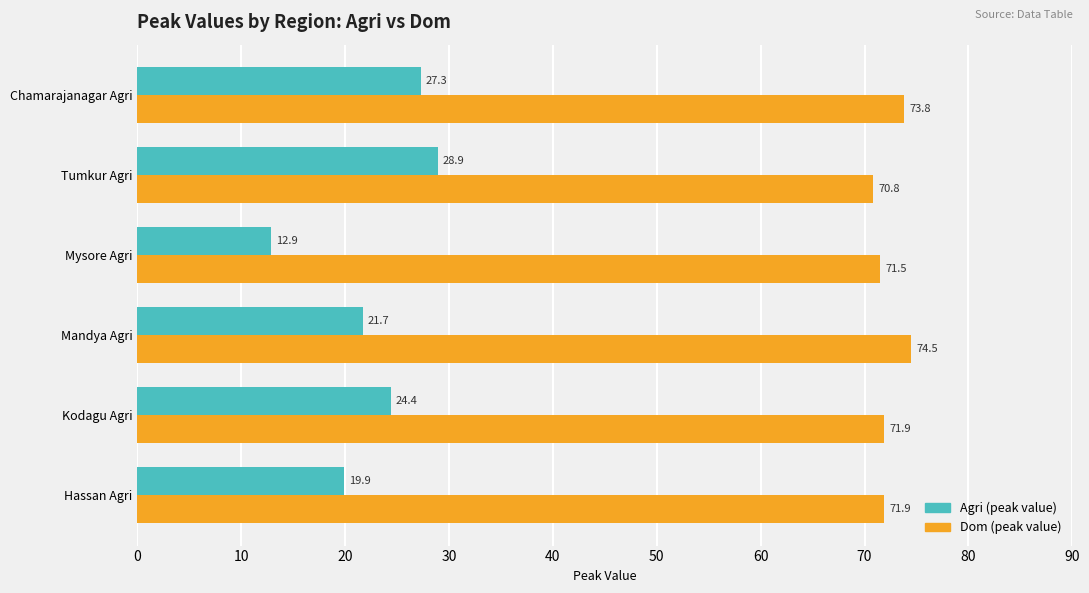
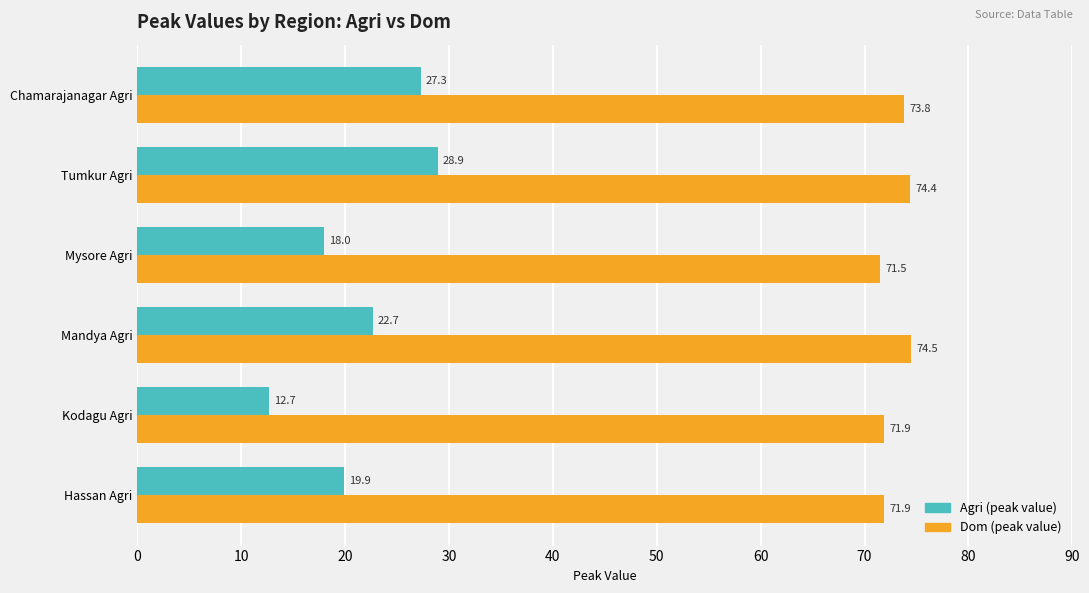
  {
    "Agri (peak value)": {
      "Chamarajanagar Agri": 27.3,
      "Tumkur Agri": 28.9,
-     "Mysore Agri": 12.9,
-     "Mandya Agri": 21.7,
-     "Kodagu Agri": 24.4,
+     "Mysore Agri": 18.0,
+     "Mandya Agri": 22.7,
+     "Kodagu Agri": 12.7,
      "Hassan Agri": 19.9
    },
    "Dom (peak value)": {
      "Chamarajanagar Agri": 73.8,
-     "Tumkur Agri": 70.8,
+     "Tumkur Agri": 74.4,
      "Mysore Agri": 71.5,
      "Mandya Agri": 74.5,
      "Kodagu Agri": 71.9,
      "Hassan Agri": 71.9
    }
  }
